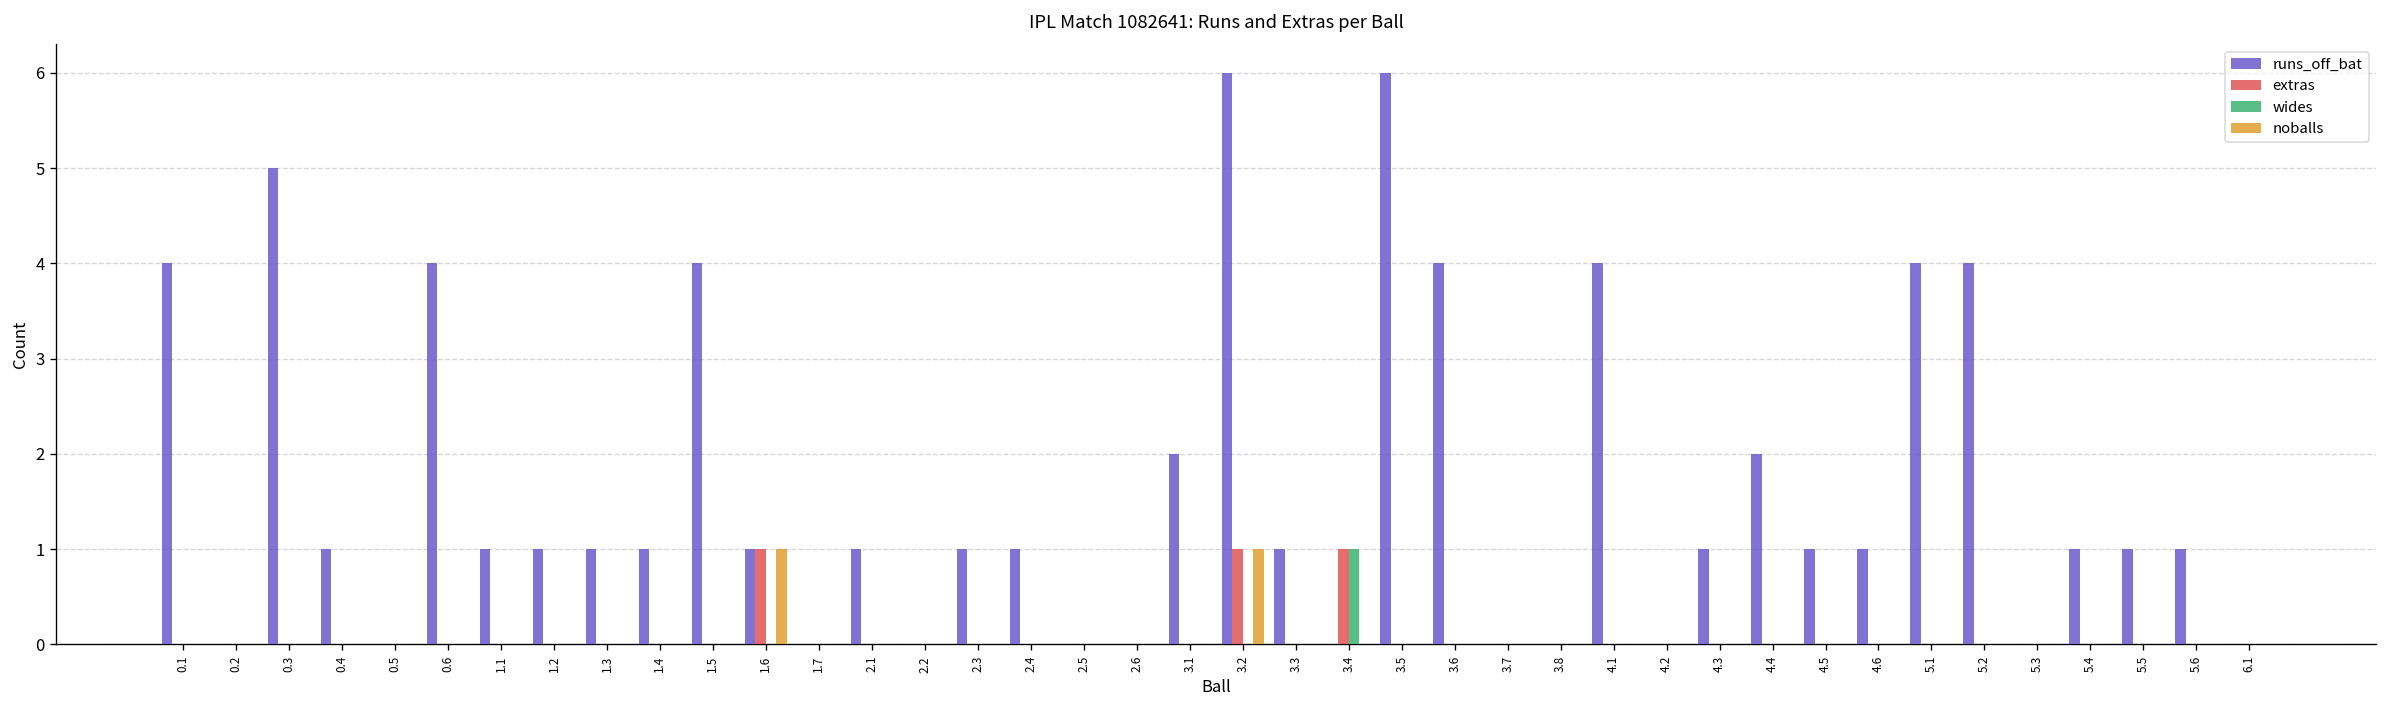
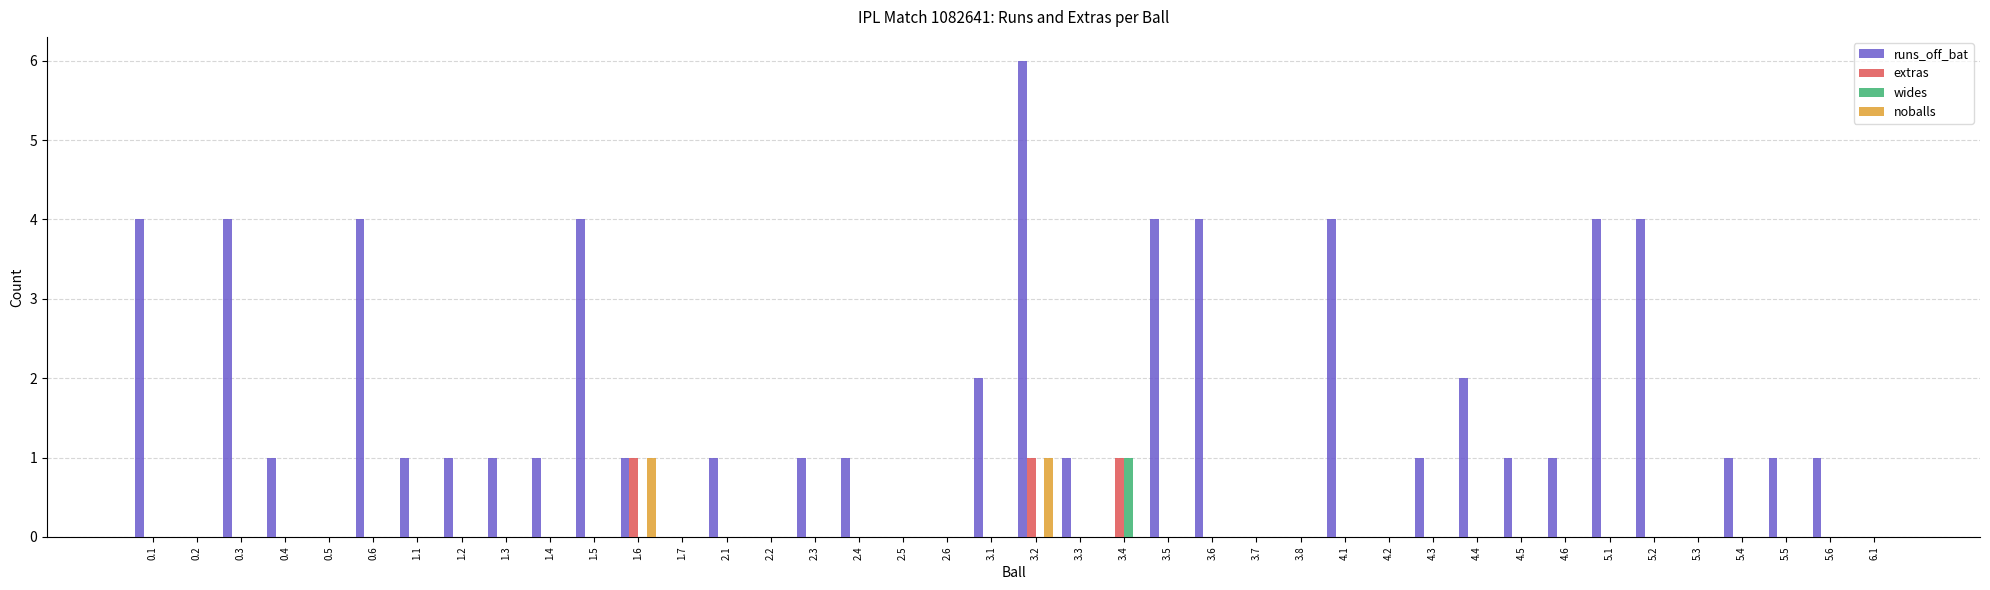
  {
    "runs_off_bat": {
      "0.1": 4,
      "0.2": 0,
-     "0.3": 5,
+     "0.3": 4,
      "0.4": 1,
      "0.5": 0,
      "0.6": 4,
      "1.1": 1,
      "1.2": 1,
      "1.3": 1,
      "1.4": 1,
      "1.5": 4,
      "1.6": 1,
      "1.7": 0,
      "2.1": 1,
      "2.2": 0,
      "2.3": 1,
      "2.4": 1,
      "2.5": 0,
      "2.6": 0,
      "3.1": 2,
      "3.2": 6,
      "3.3": 1,
      "3.4": 0,
-     "3.5": 6,
+     "3.5": 4,
      "3.6": 4,
      "3.7": 0,
      "3.8": 0,
      "4.1": 4,
      "4.2": 0,
      "4.3": 1,
      "4.4": 2,
      "4.5": 1,
      "4.6": 1,
      "5.1": 4,
      "5.2": 4,
      "5.3": 0,
      "5.4": 1,
      "5.5": 1,
      "5.6": 1,
      "6.1": 0
    },
    "extras": {
      "0.1": 0,
      "0.2": 0,
      "0.3": 0,
      "0.4": 0,
      "0.5": 0,
      "0.6": 0,
      "1.1": 0,
      "1.2": 0,
      "1.3": 0,
      "1.4": 0,
      "1.5": 0,
      "1.6": 1,
      "1.7": 0,
      "2.1": 0,
      "2.2": 0,
      "2.3": 0,
      "2.4": 0,
      "2.5": 0,
      "2.6": 0,
      "3.1": 0,
      "3.2": 1,
      "3.3": 0,
      "3.4": 1,
      "3.5": 0,
      "3.6": 0,
      "3.7": 0,
      "3.8": 0,
      "4.1": 0,
      "4.2": 0,
      "4.3": 0,
      "4.4": 0,
      "4.5": 0,
      "4.6": 0,
      "5.1": 0,
      "5.2": 0,
      "5.3": 0,
      "5.4": 0,
      "5.5": 0,
      "5.6": 0,
      "6.1": 0
    },
    "wides": {
      "0.1": 0,
      "0.2": 0,
      "0.3": 0,
      "0.4": 0,
      "0.5": 0,
      "0.6": 0,
      "1.1": 0,
      "1.2": 0,
      "1.3": 0,
      "1.4": 0,
      "1.5": 0,
      "1.6": 0,
      "1.7": 0,
      "2.1": 0,
      "2.2": 0,
      "2.3": 0,
      "2.4": 0,
      "2.5": 0,
      "2.6": 0,
      "3.1": 0,
      "3.2": 0,
      "3.3": 0,
      "3.4": 1,
      "3.5": 0,
      "3.6": 0,
      "3.7": 0,
      "3.8": 0,
      "4.1": 0,
      "4.2": 0,
      "4.3": 0,
      "4.4": 0,
      "4.5": 0,
      "4.6": 0,
      "5.1": 0,
      "5.2": 0,
      "5.3": 0,
      "5.4": 0,
      "5.5": 0,
      "5.6": 0,
      "6.1": 0
    },
    "noballs": {
      "0.1": 0,
      "0.2": 0,
      "0.3": 0,
      "0.4": 0,
      "0.5": 0,
      "0.6": 0,
      "1.1": 0,
      "1.2": 0,
      "1.3": 0,
      "1.4": 0,
      "1.5": 0,
      "1.6": 1,
      "1.7": 0,
      "2.1": 0,
      "2.2": 0,
      "2.3": 0,
      "2.4": 0,
      "2.5": 0,
      "2.6": 0,
      "3.1": 0,
      "3.2": 1,
      "3.3": 0,
      "3.4": 0,
      "3.5": 0,
      "3.6": 0,
      "3.7": 0,
      "3.8": 0,
      "4.1": 0,
      "4.2": 0,
      "4.3": 0,
      "4.4": 0,
      "4.5": 0,
      "4.6": 0,
      "5.1": 0,
      "5.2": 0,
      "5.3": 0,
      "5.4": 0,
      "5.5": 0,
      "5.6": 0,
      "6.1": 0
    }
  }
